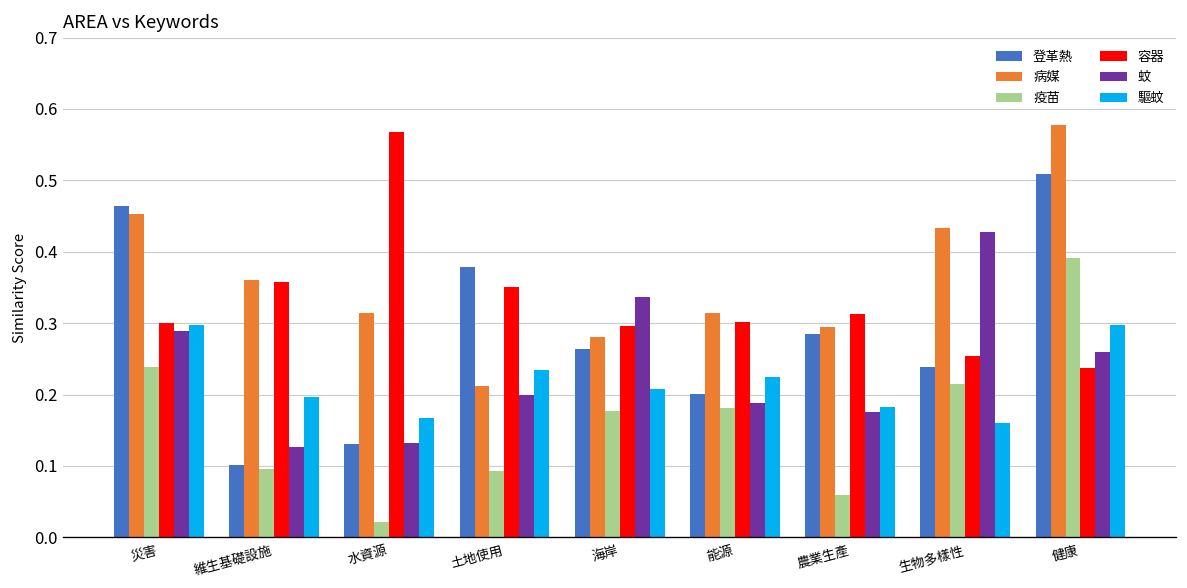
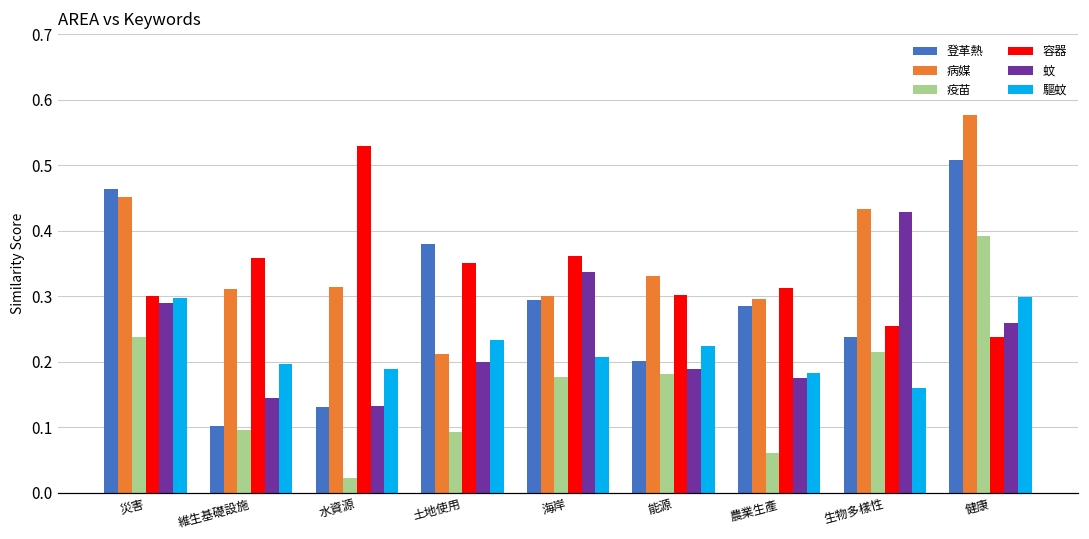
  {
    "登革熱": {
      "災害": 0.46,
      "維生基礎設施": 0.10,
      "水資源": 0.13,
      "土地使用": 0.38,
-     "海岸": 0.26,
+     "海岸": 0.29,
      "能源": 0.20,
      "農業生產": 0.29,
      "生物多樣性": 0.24,
      "健康": 0.51
    },
    "病媒": {
      "災害": 0.45,
-     "維生基礎設施": 0.36,
+     "維生基礎設施": 0.31,
      "水資源": 0.31,
      "土地使用": 0.21,
-     "海岸": 0.28,
-     "能源": 0.31,
+     "海岸": 0.30,
+     "能源": 0.33,
      "農業生產": 0.30,
      "生物多樣性": 0.43,
      "健康": 0.58
    },
    "疫苗": {
      "災害": 0.24,
      "維生基礎設施": 0.10,
      "水資源": 0.02,
      "土地使用": 0.09,
      "海岸": 0.18,
      "能源": 0.18,
      "農業生產": 0.06,
      "生物多樣性": 0.21,
      "健康": 0.39
    },
    "容器": {
      "災害": 0.30,
      "維生基礎設施": 0.36,
-     "水資源": 0.57,
+     "水資源": 0.53,
      "土地使用": 0.35,
-     "海岸": 0.30,
+     "海岸": 0.36,
      "能源": 0.30,
      "農業生產": 0.31,
      "生物多樣性": 0.25,
      "健康": 0.24
    },
    "蚊": {
      "災害": 0.29,
-     "維生基礎設施": 0.13,
+     "維生基礎設施": 0.14,
      "水資源": 0.13,
      "土地使用": 0.20,
      "海岸": 0.34,
      "能源": 0.19,
      "農業生產": 0.18,
      "生物多樣性": 0.43,
      "健康": 0.26
    },
    "驅蚊": {
      "災害": 0.30,
      "維生基礎設施": 0.20,
-     "水資源": 0.17,
+     "水資源": 0.19,
      "土地使用": 0.23,
      "海岸": 0.21,
      "能源": 0.22,
      "農業生產": 0.18,
      "生物多樣性": 0.16,
      "健康": 0.30
    }
  }
